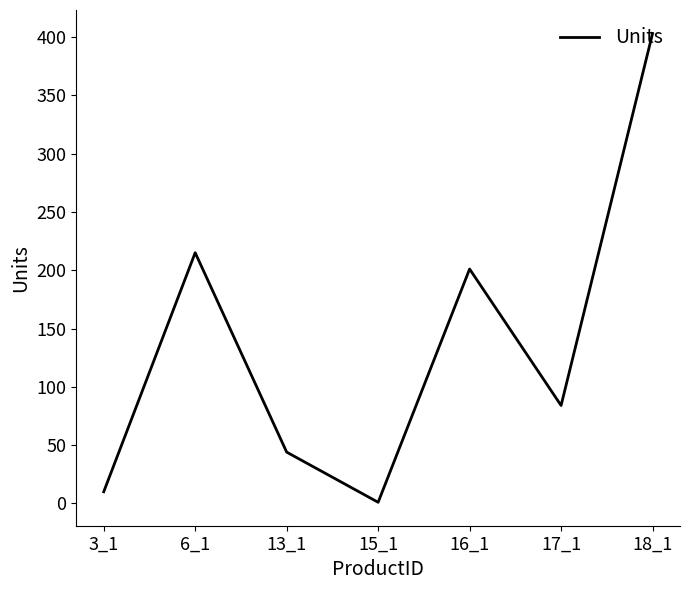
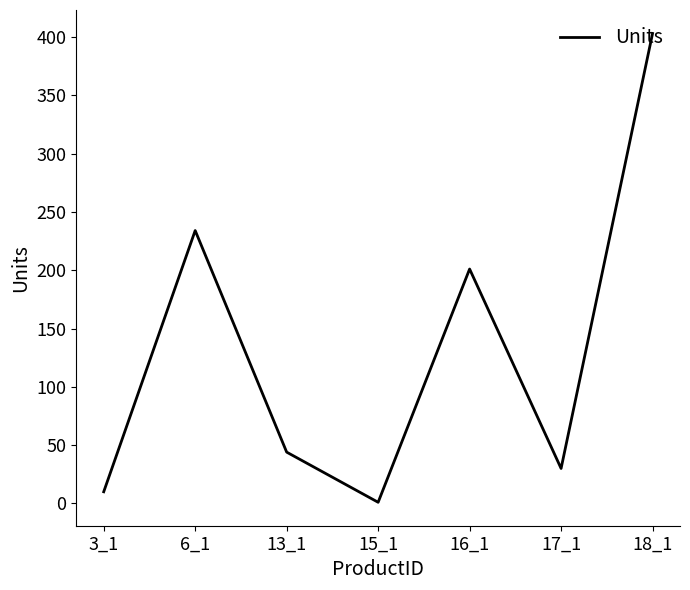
  {
    "3_1": 10,
-   "6_1": 215,
+   "6_1": 234,
    "13_1": 44,
    "15_1": 1,
    "16_1": 201,
-   "17_1": 84,
+   "17_1": 30,
    "18_1": 403
  }
